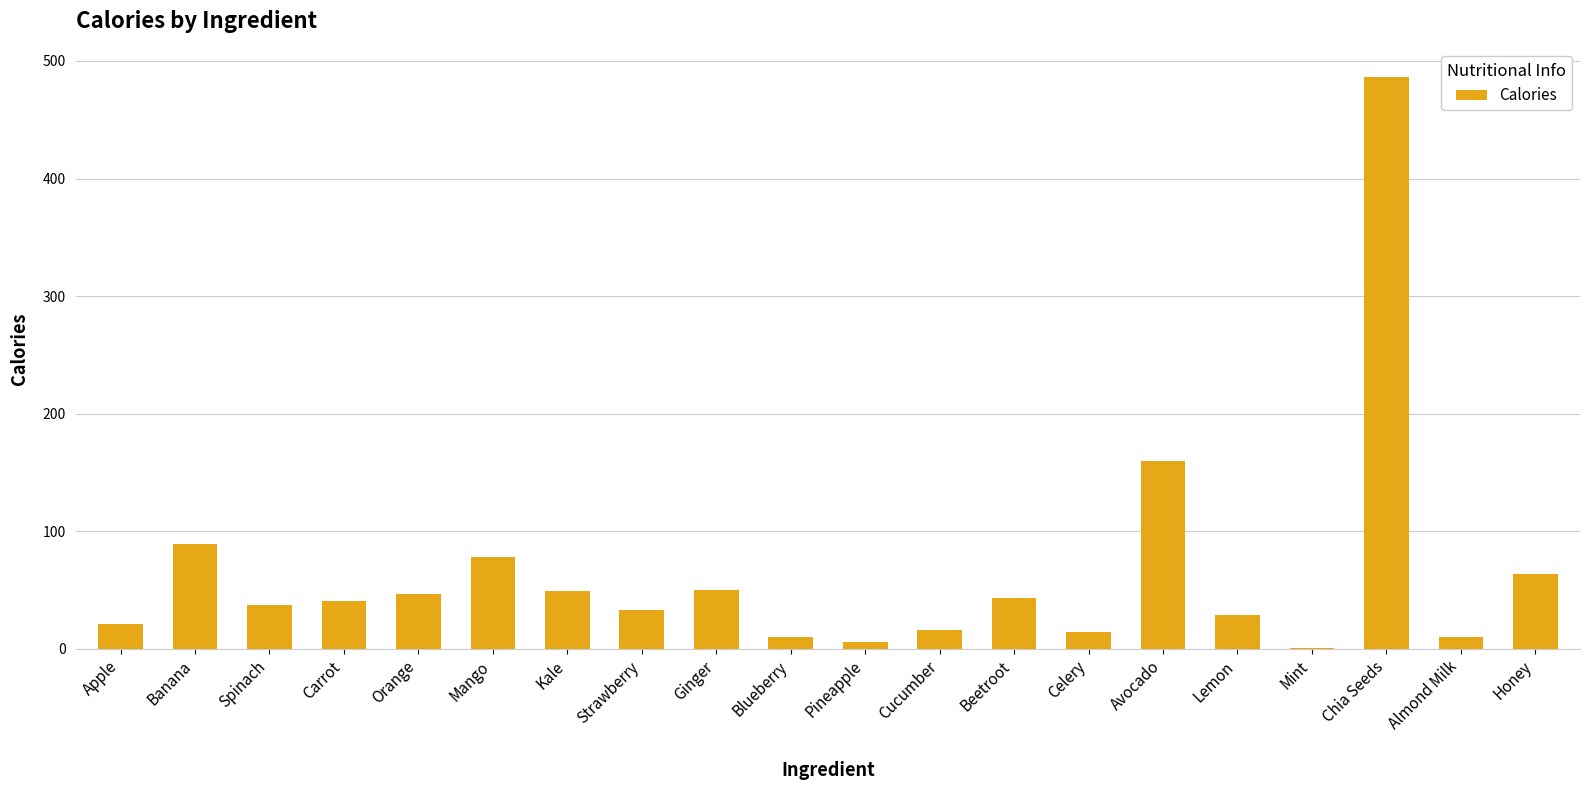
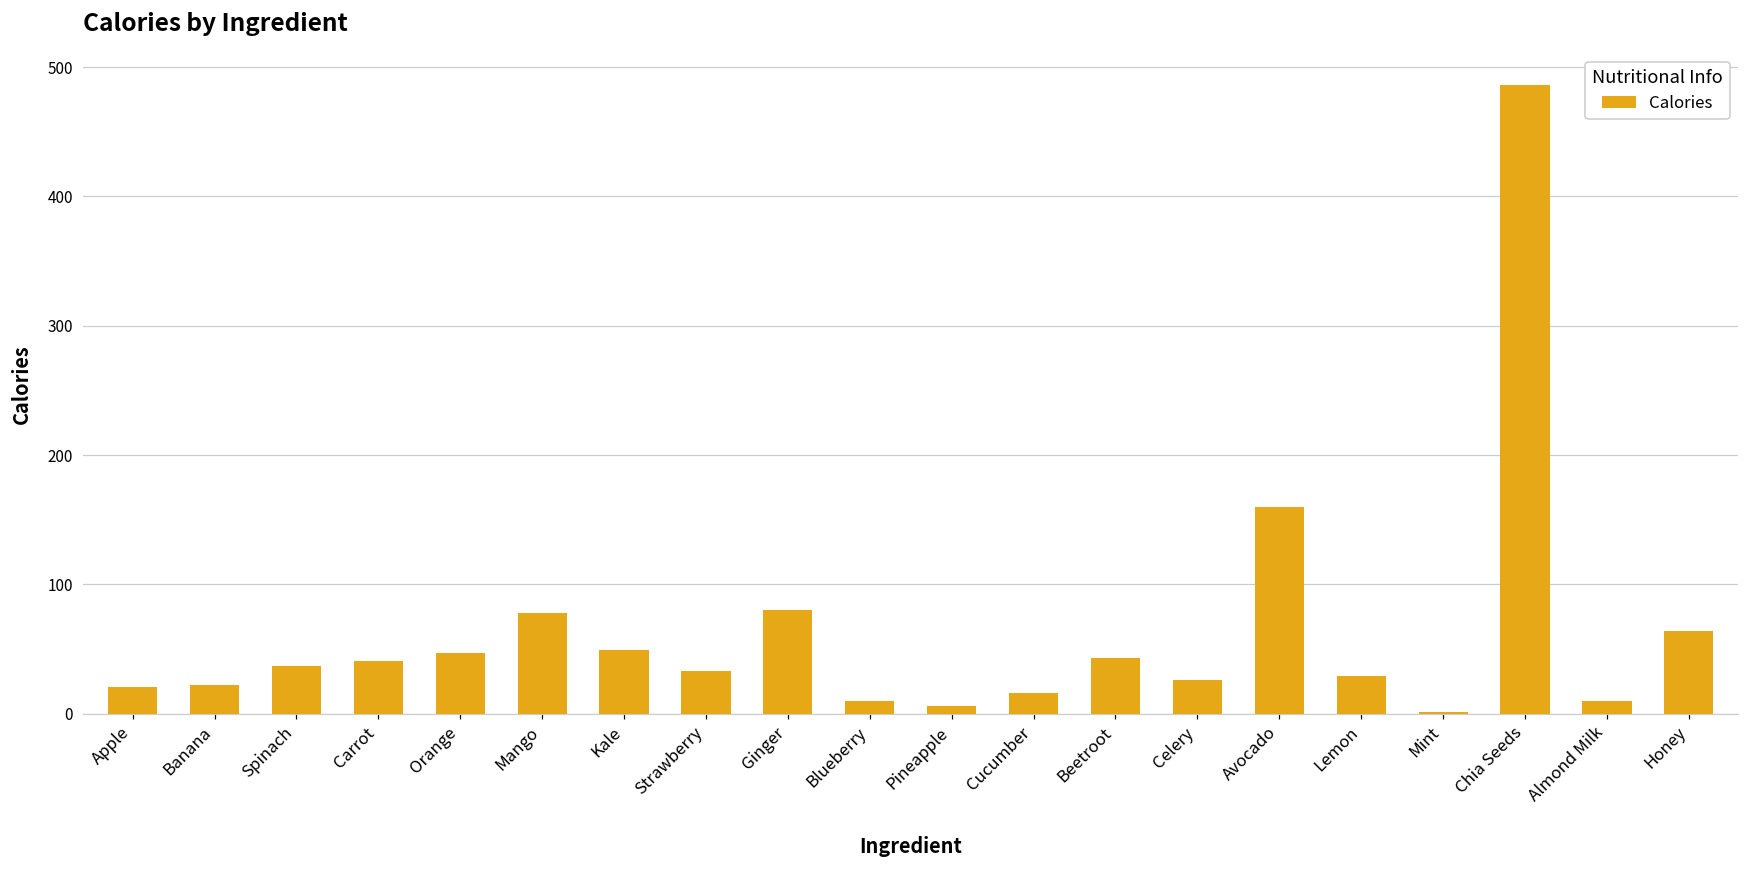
  {
    "Apple": 21,
-   "Banana": 89,
+   "Banana": 22,
    "Spinach": 37,
    "Carrot": 41,
    "Orange": 47,
    "Mango": 78,
    "Kale": 49,
    "Strawberry": 33,
-   "Ginger": 50,
+   "Ginger": 80,
    "Blueberry": 10,
    "Pineapple": 6,
    "Cucumber": 16,
    "Beetroot": 43,
-   "Celery": 14,
+   "Celery": 26,
    "Avocado": 160,
    "Lemon": 29,
    "Chia Seeds": 486,
    "Almond Milk": 10,
    "Honey": 64
  }
